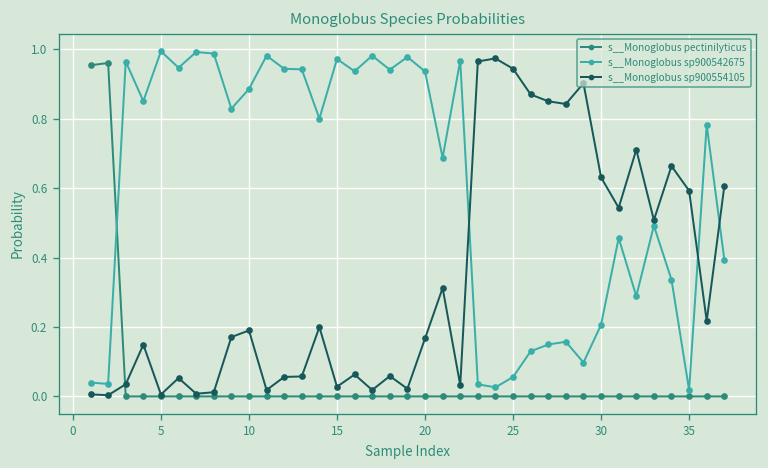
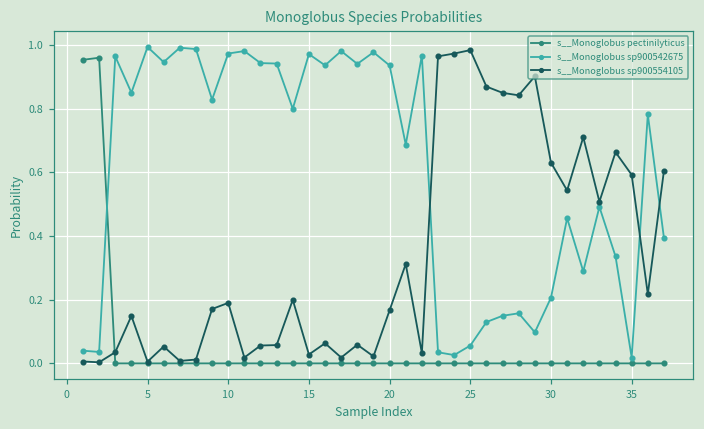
  {
    "s__Monoglobus pectinilyticus": {
      "10": 0.00,
      "15": 0.00,
      "20": 0.00,
      "25": 0.00,
      "30": 0.00,
      "35": 0.00
    },
    "s__Monoglobus sp900542675": {
      "5": 0.99,
-     "10": 0.89,
+     "10": 0.97,
      "15": 0.97,
      "20": 0.94,
      "25": 0.06,
      "30": 0.21,
      "35": 0.02
    },
    "s__Monoglobus sp900554105": {
      "10": 0.19,
      "15": 0.03,
      "20": 0.17,
-     "25": 0.94,
+     "25": 0.98,
      "30": 0.63,
      "35": 0.59
    }
  }
